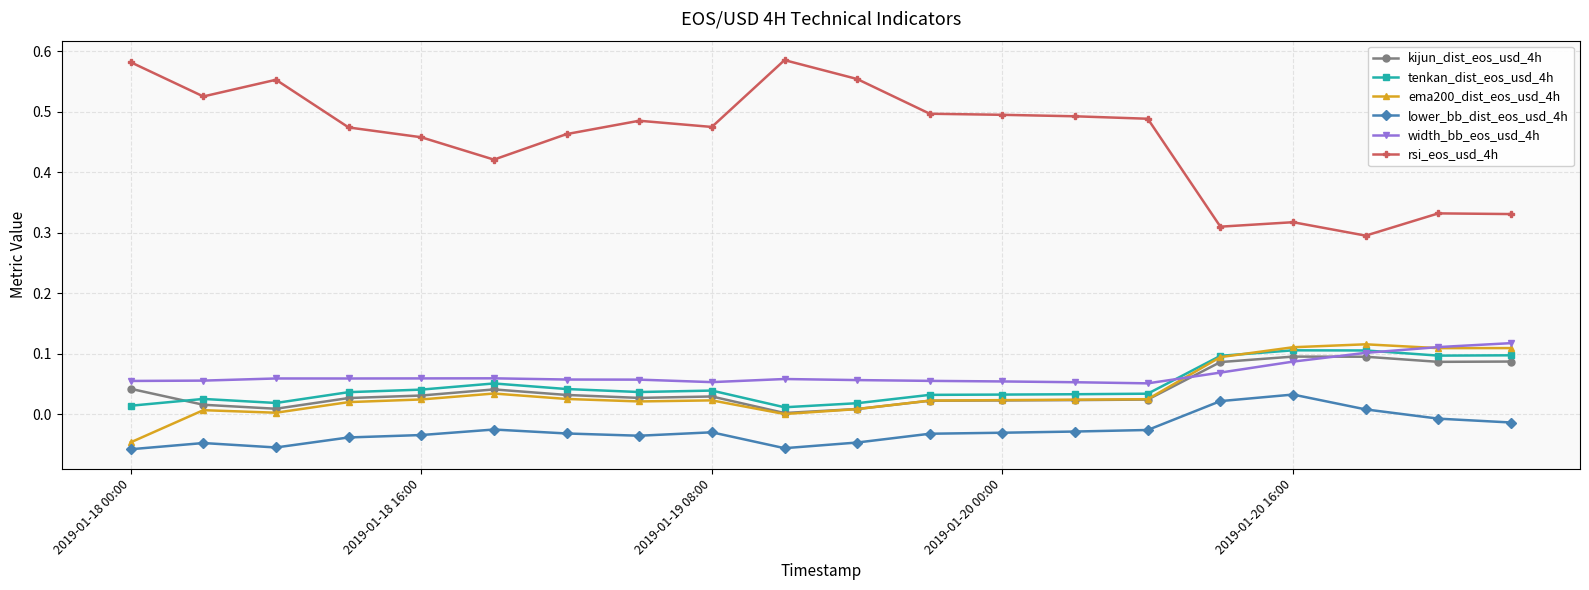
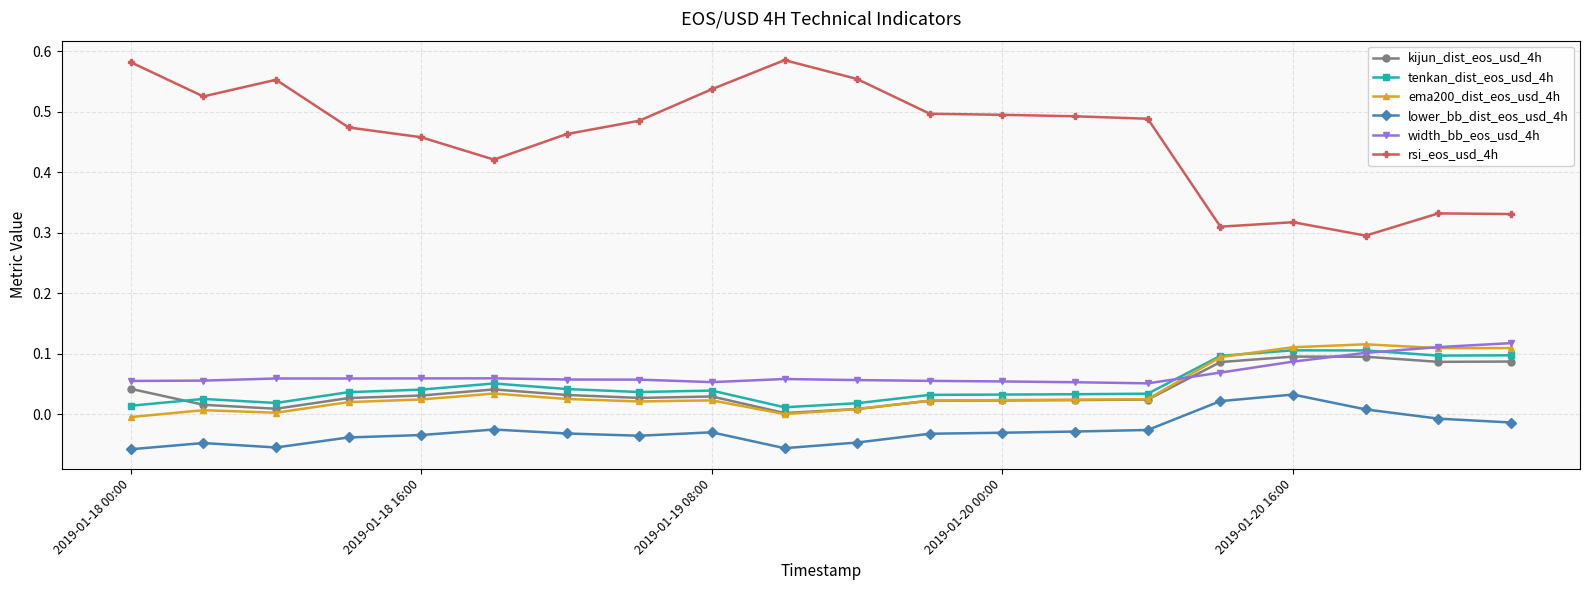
  {
    "kijun_dist_eos_usd_4h": {
      "2019-01-18 00:00": 0.04,
      "2019-01-18 16:00": 0.03,
      "2019-01-19 08:00": 0.03,
      "2019-01-20 16:00": 0.10
    },
    "tenkan_dist_eos_usd_4h": {
      "2019-01-18 00:00": 0.01,
      "2019-01-18 16:00": 0.04,
      "2019-01-19 08:00": 0.04,
      "2019-01-20 00:00": 0.03,
      "2019-01-20 16:00": 0.11
    },
    "ema200_dist_eos_usd_4h": {
-     "2019-01-18 00:00": -0.05,
+     "2019-01-18 00:00": 0.00,
      "2019-01-18 16:00": 0.02,
      "2019-01-19 08:00": 0.02,
      "2019-01-20 16:00": 0.11
    },
    "lower_bb_dist_eos_usd_4h": {
      "2019-01-18 00:00": -0.06,
      "2019-01-18 16:00": -0.03,
      "2019-01-19 08:00": -0.03,
      "2019-01-20 00:00": -0.03,
      "2019-01-20 16:00": 0.03
    },
    "width_bb_eos_usd_4h": {
      "2019-01-18 00:00": 0.05,
      "2019-01-18 16:00": 0.06,
      "2019-01-19 08:00": 0.05,
      "2019-01-20 00:00": 0.05,
      "2019-01-20 16:00": 0.09
    },
    "rsi_eos_usd_4h": {
      "2019-01-18 00:00": 0.58,
      "2019-01-18 16:00": 0.46,
-     "2019-01-19 08:00": 0.48,
+     "2019-01-19 08:00": 0.54,
      "2019-01-20 00:00": 0.50,
      "2019-01-20 16:00": 0.32
    }
  }
